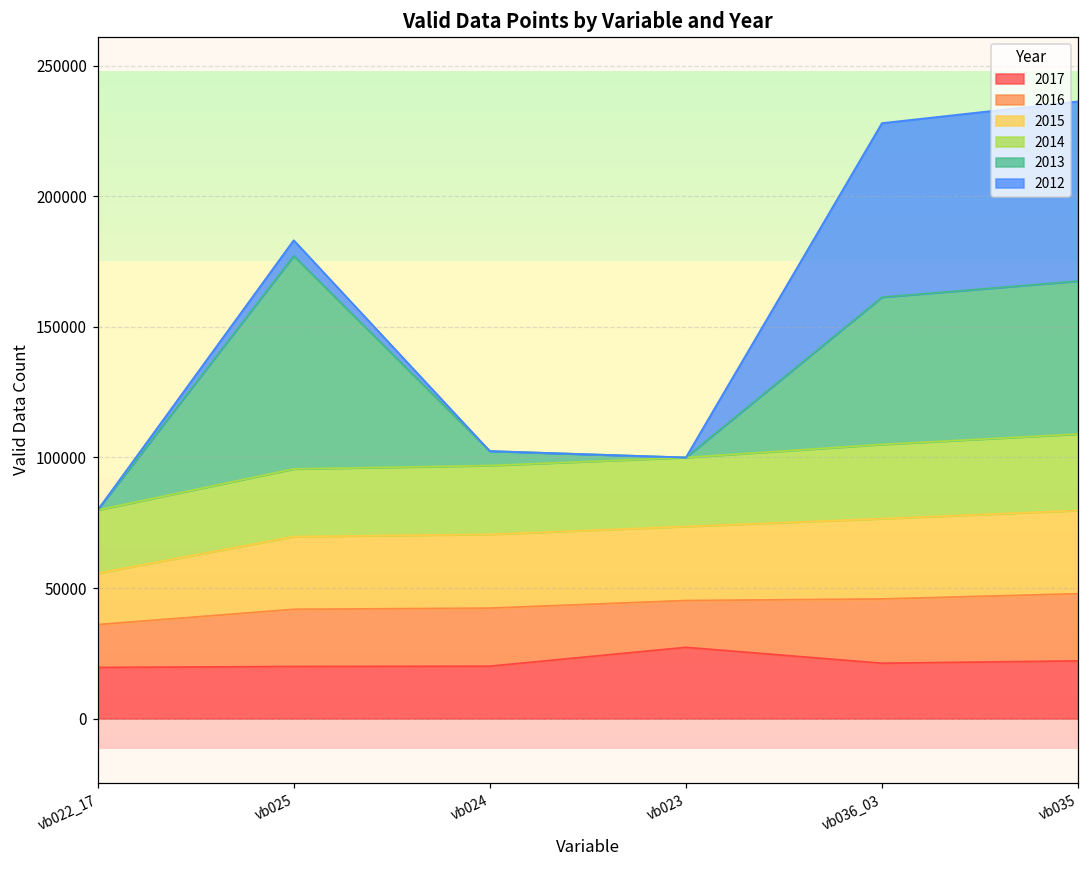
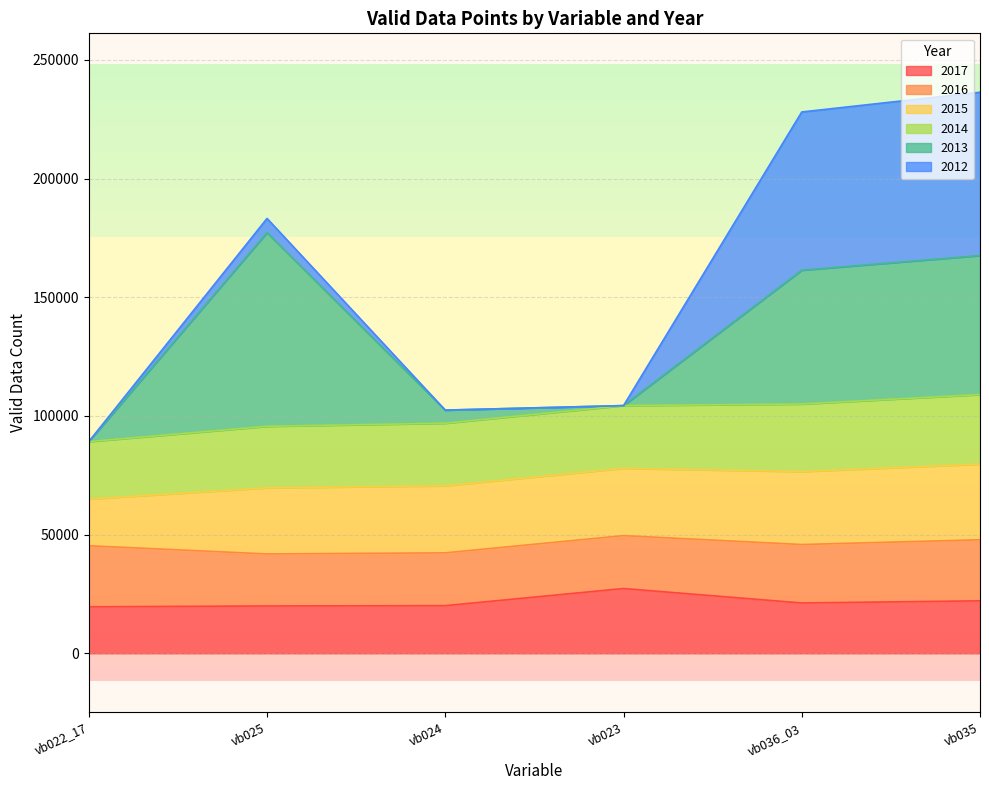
  {
    "2017": {
      "vb022_17": 20000,
      "vb025": 20000,
      "vb024": 20000,
      "vb023": 27000,
      "vb036_03": 21000,
      "vb035": 22000
    },
    "2016": {
-     "vb022_17": 16000,
+     "vb022_17": 26000,
      "vb025": 22000,
      "vb024": 22000,
-     "vb023": 18000,
+     "vb023": 22000,
      "vb036_03": 25000,
      "vb035": 26000
    },
    "2015": {
      "vb022_17": 20000,
      "vb025": 28000,
      "vb024": 28000,
      "vb023": 28000,
      "vb036_03": 31000,
      "vb035": 32000
    },
    "2014": {
      "vb025": 26000,
      "vb024": 26000,
      "vb036_03": 28000,
      "vb035": 29000
    },
    "2013": {
      "vb025": 82000,
      "vb036_03": 56000,
      "vb035": 59000
    },
    "2012": {
      "vb025": 6000,
      "vb036_03": 67000,
      "vb035": 69000
    }
  }
